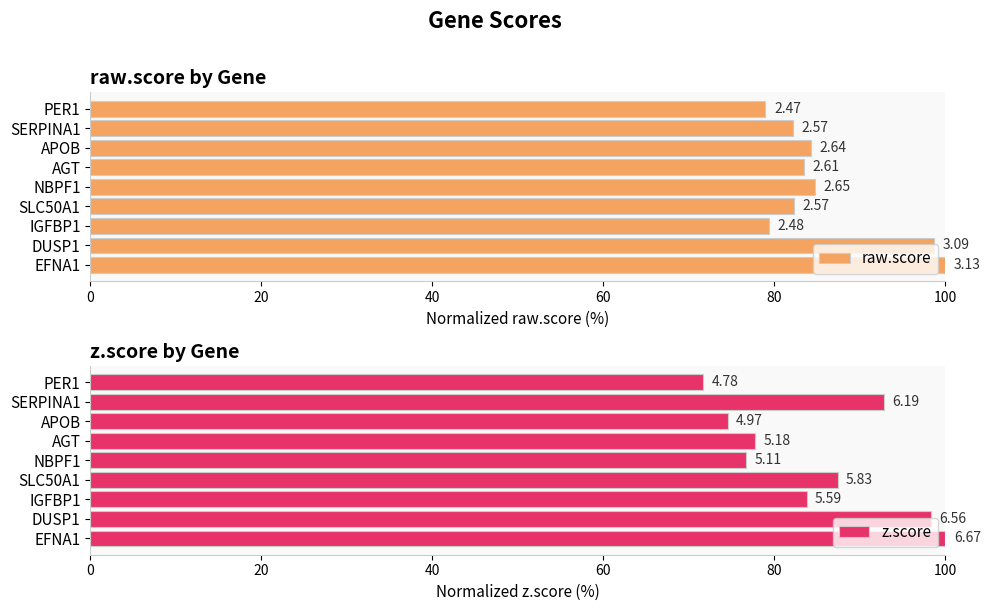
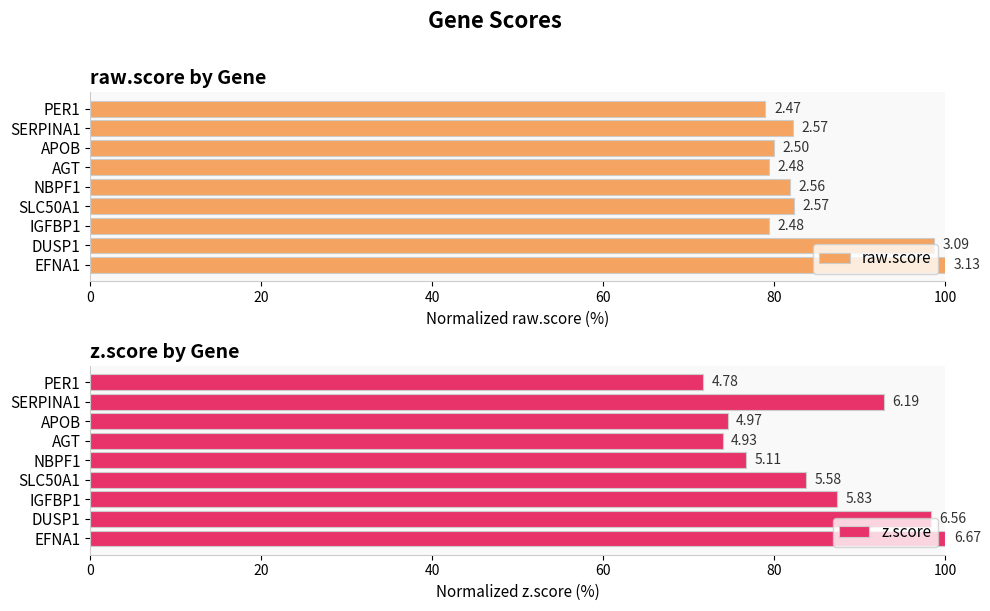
  {
    "raw.score by Gene": {
-     "APOB": 2.64,
-     "AGT": 2.61,
-     "NBPF1": 2.65
+     "APOB": 2.50,
+     "AGT": 2.48,
+     "NBPF1": 2.56
    },
    "z.score by Gene": {
-     "AGT": 5.18,
-     "SLC50A1": 5.83,
-     "IGFBP1": 5.59
+     "AGT": 4.93,
+     "SLC50A1": 5.58,
+     "IGFBP1": 5.83
    }
  }
